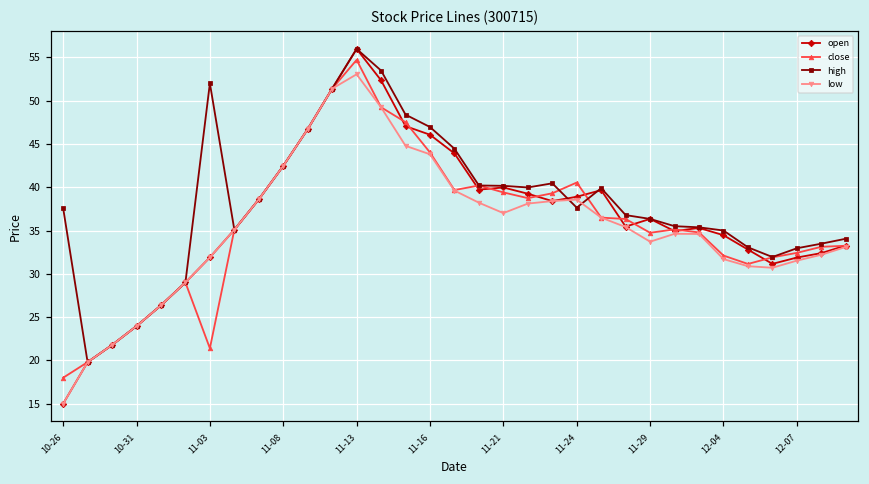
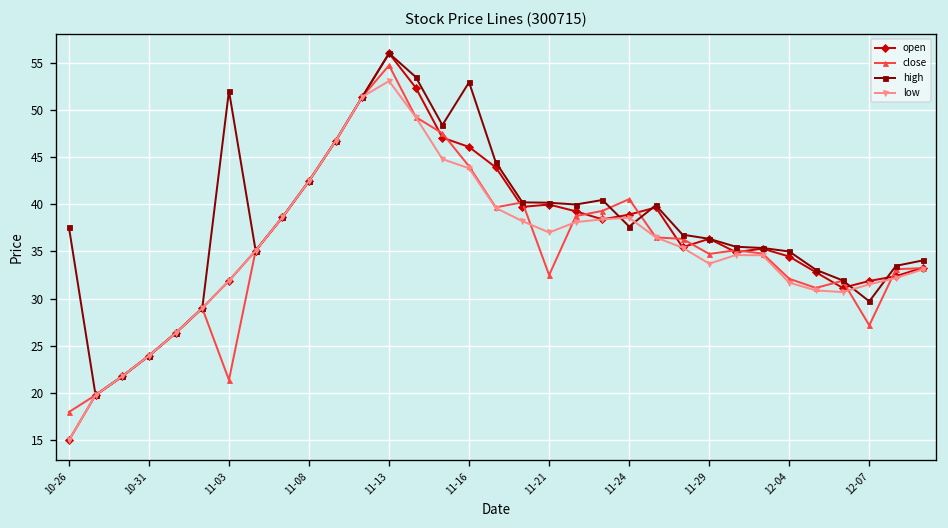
  {
    "open": {
      "11-16": 46,
      "11-24": 39,
      "12-04": 34,
      "12-07": 32
    },
    "close": {
      "10-26": 18,
      "11-03": 21,
      "11-13": 55,
-     "11-21": 39,
+     "11-21": 33,
      "11-24": 41,
      "11-29": 35,
      "12-04": 32,
-     "12-07": 32
+     "12-07": 27
    },
    "high": {
      "10-26": 38,
      "11-03": 52,
-     "11-16": 47,
+     "11-16": 53,
      "11-24": 38,
      "12-04": 35,
-     "12-07": 33
+     "12-07": 30
    },
    "low": {
      "11-13": 53,
      "11-21": 37,
      "11-24": 39,
      "11-29": 34,
      "12-04": 32,
      "12-07": 32
    }
  }
